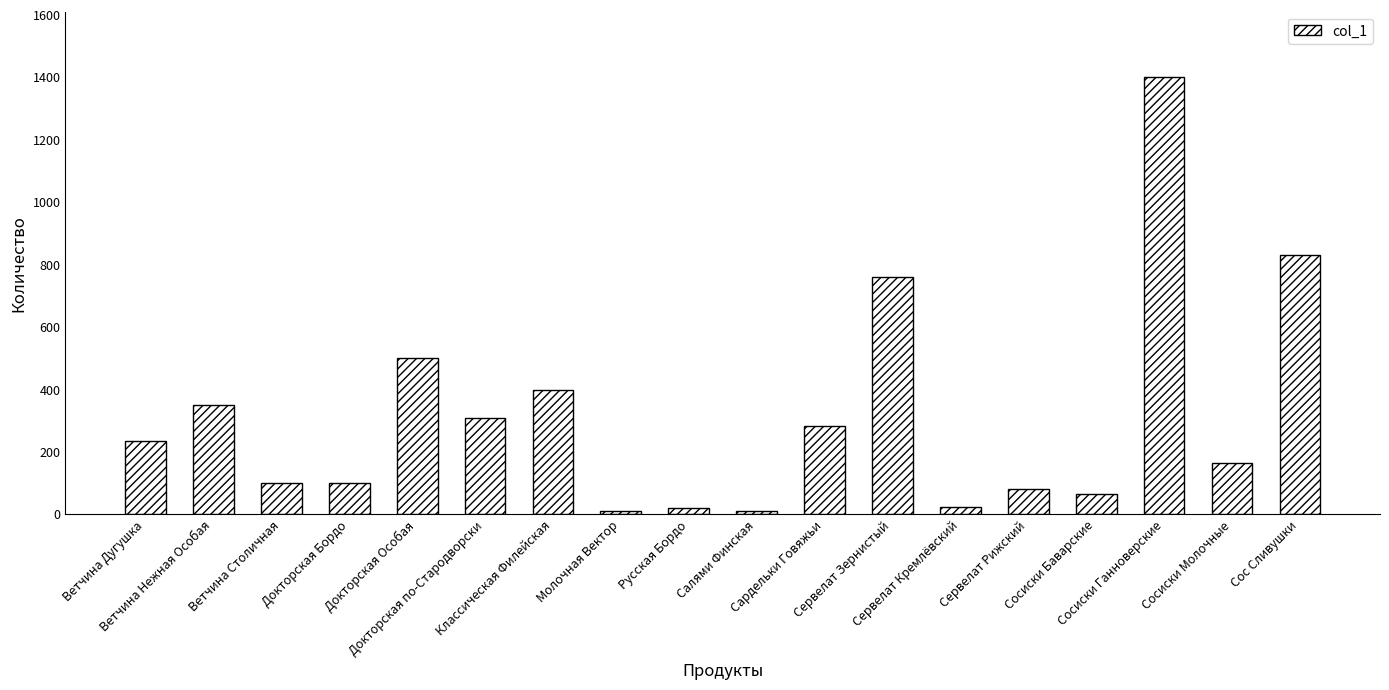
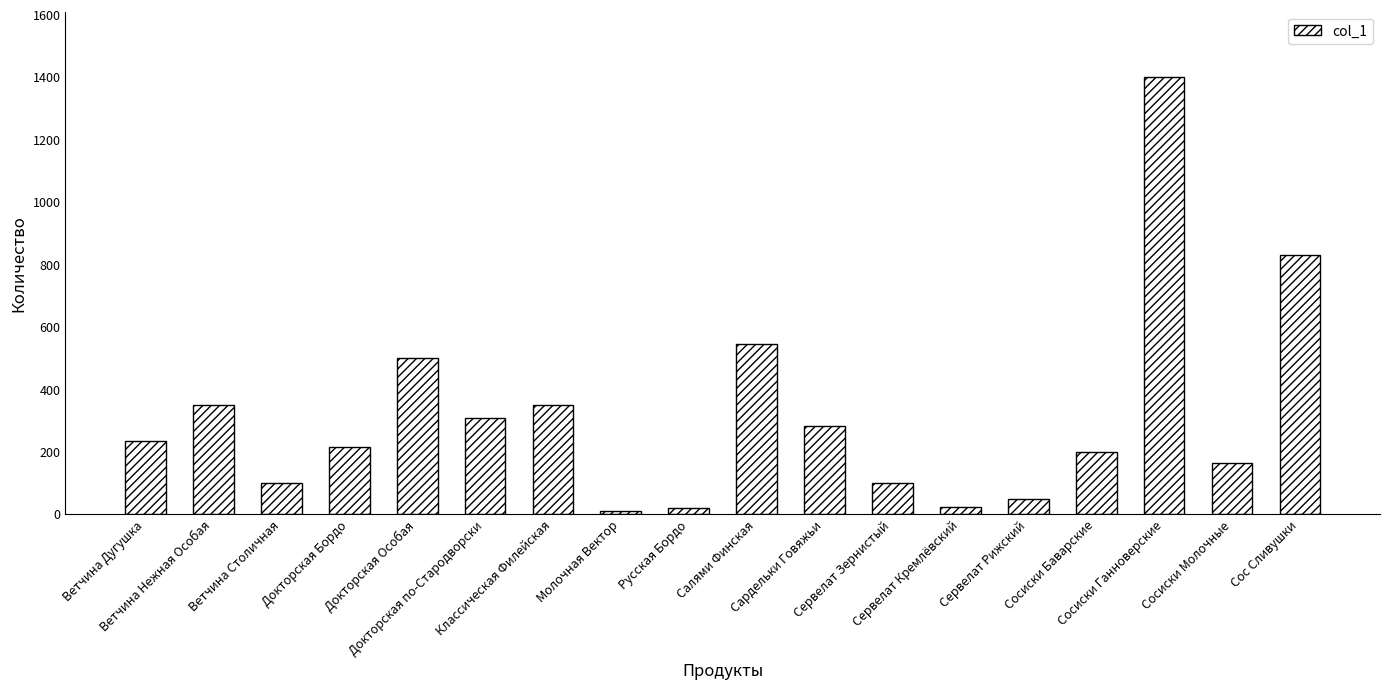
  {
    "Ветчина Дугушка": 240,
    "Ветчина Нежная Особая": 350,
    "Ветчина Столичная": 100,
-   "Докторская Бордо": 100,
+   "Докторская Бордо": 220,
    "Докторская Особая": 500,
    "Докторская по-Стародворски": 310,
-   "Классическая Филейская": 400,
+   "Классическая Филейская": 350,
    "Молочная Вектор": 10,
    "Русская Бордо": 20,
-   "Салями Финская": 10,
+   "Салями Финская": 550,
    "Сардельки Говяжьи": 280,
-   "Сервелат Зернистый": 760,
+   "Сервелат Зернистый": 100,
    "Сервелат Кремлёвский": 20,
-   "Сервелат Рижский": 80,
-   "Сосиски Баварские": 70,
+   "Сервелат Рижский": 50,
+   "Сосиски Баварские": 200,
    "Сосиски Ганноверские": 1400,
    "Сосиски Молочные": 160,
    "Сос Сливушки": 830
  }
